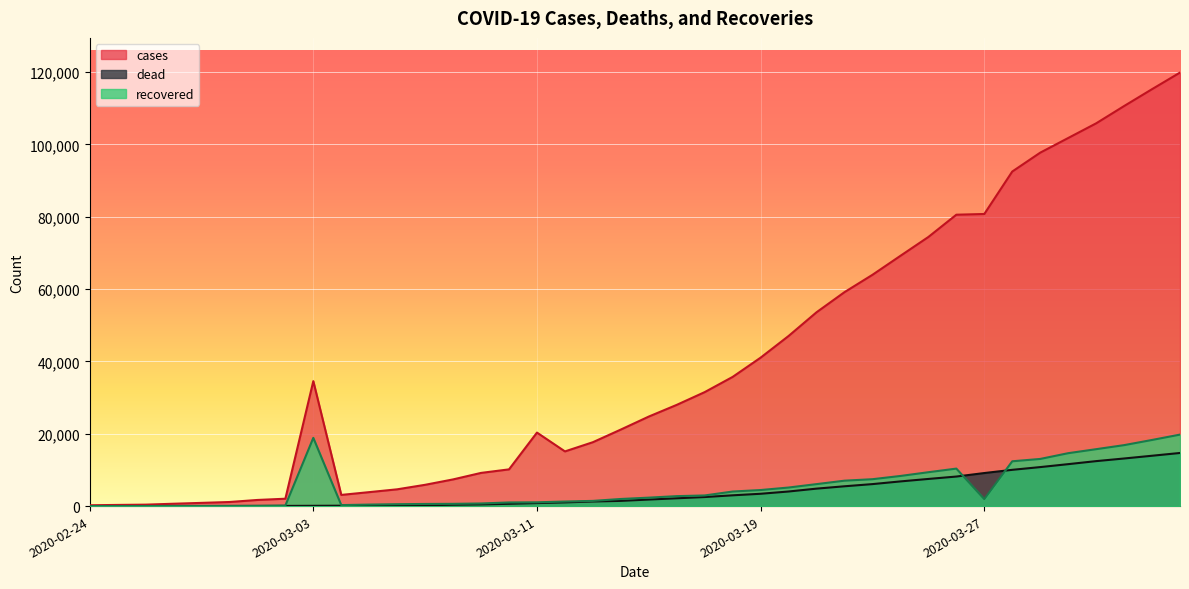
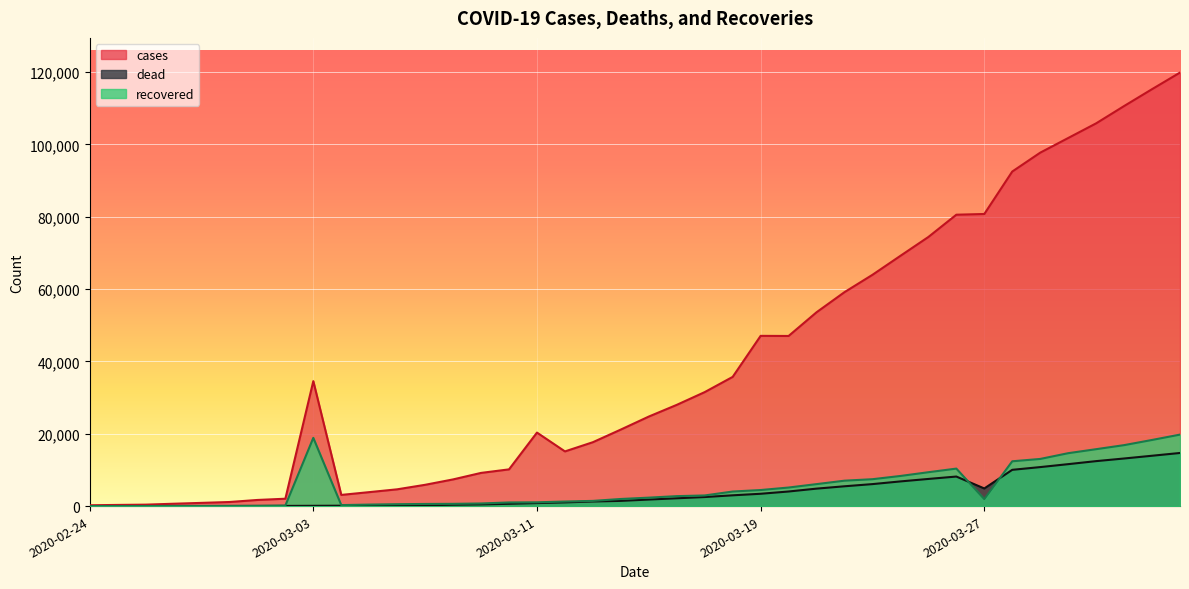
  {
    "cases": {
      "2020-03-03": "35,000",
      "2020-03-11": "20,000",
-     "2020-03-19": "41,000",
+     "2020-03-19": "47,000",
      "2020-03-27": "81,000"
    },
    "dead": {
      "2020-03-03": "0",
      "2020-03-19": "3,000",
-     "2020-03-27": "9,000"
+     "2020-03-27": "5,000"
    },
    "recovered": {
      "2020-03-03": "19,000",
      "2020-03-19": "4,000",
      "2020-03-27": "2,000"
    }
  }
